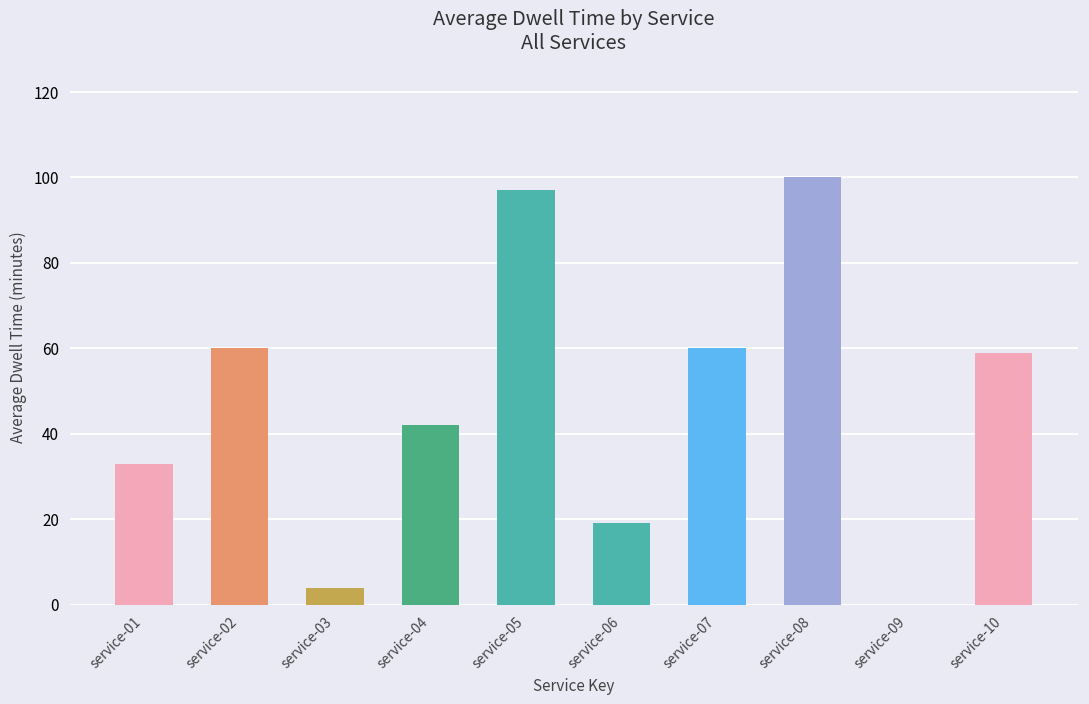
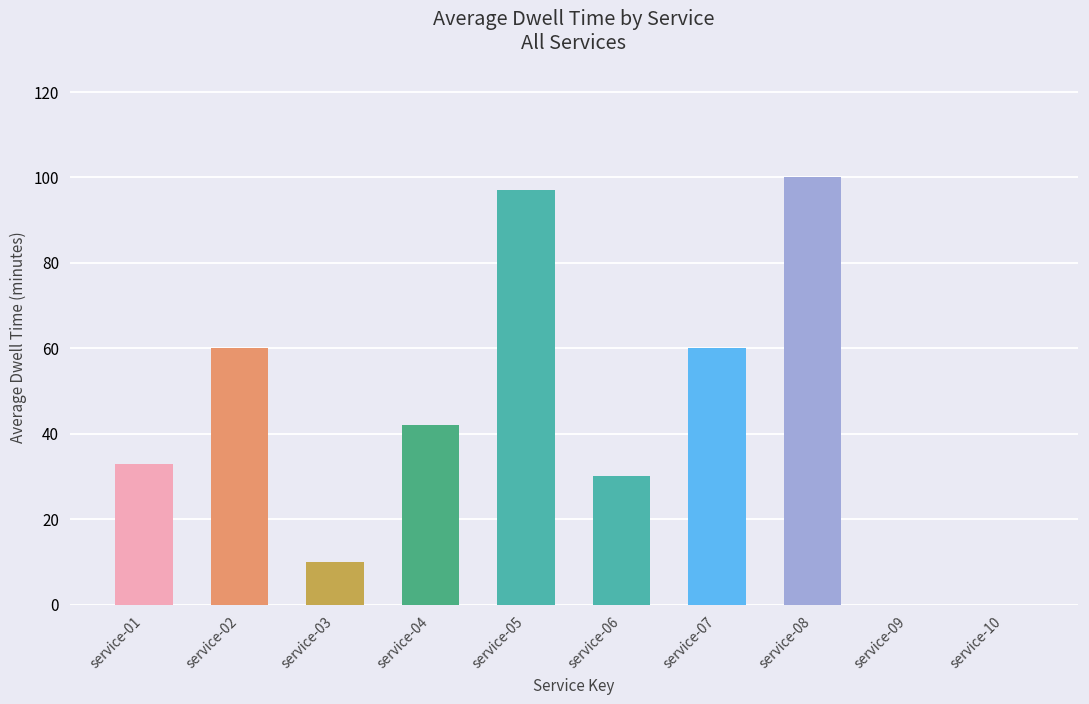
  {
    "service-01": 33,
    "service-02": 60,
-   "service-03": 4,
+   "service-03": 10,
    "service-04": 42,
    "service-05": 97,
-   "service-06": 19,
+   "service-06": 30,
    "service-07": 60,
    "service-08": 100,
    "service-09": 0,
-   "service-10": 59
+   "service-10": 0
  }
